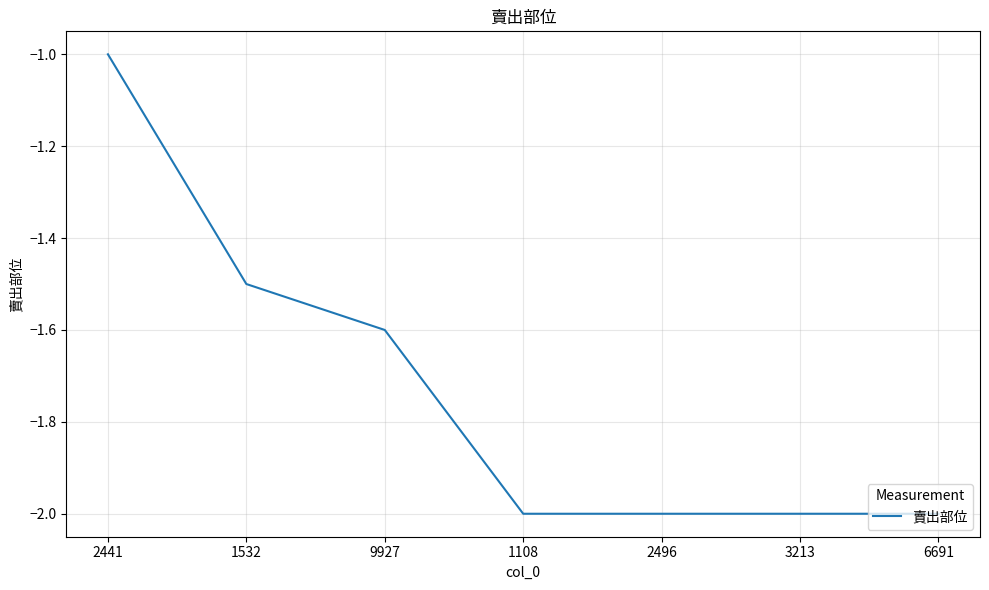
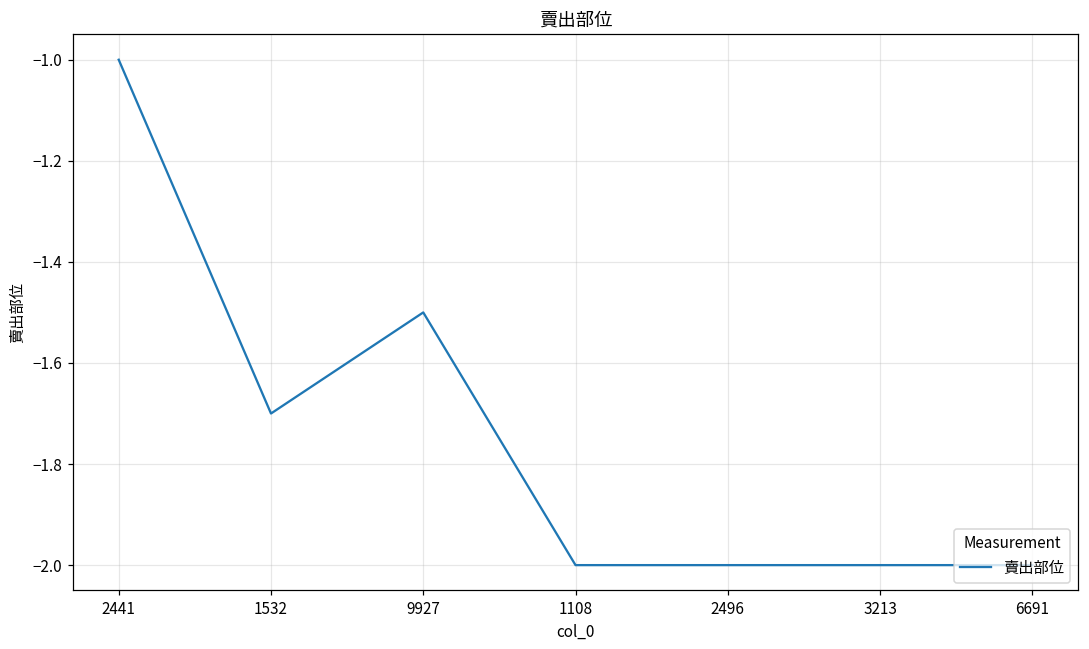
  {
    "2441": -1.0,
-   "1532": -1.5,
-   "9927": -1.6,
+   "1532": -1.7,
+   "9927": -1.5,
    "1108": -2.0,
    "2496": -2.0,
    "3213": -2.0
  }
